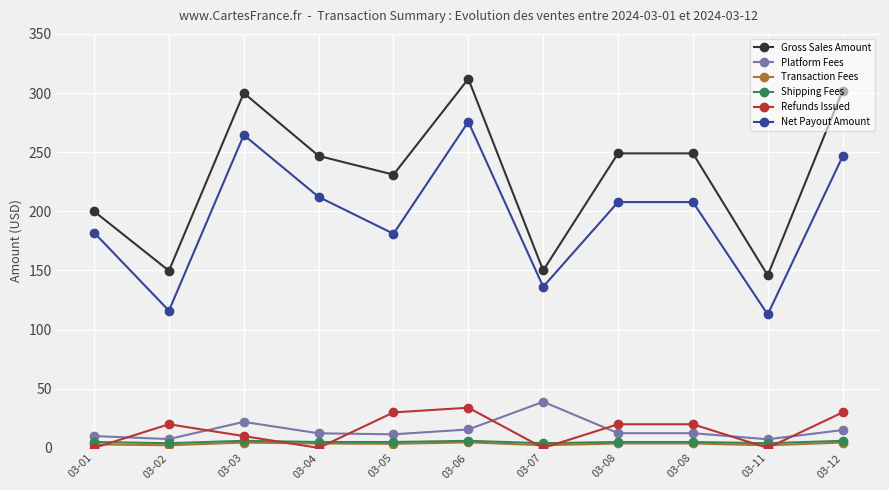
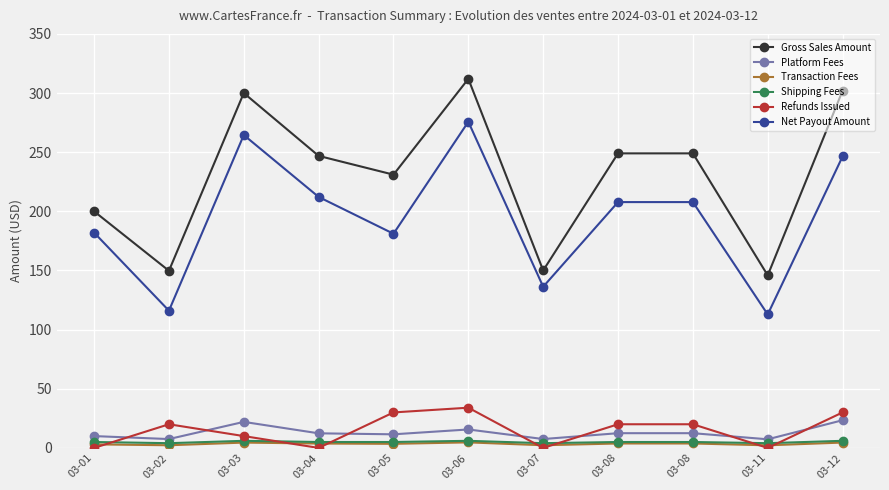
  {
    "Gross Sales Amount": {
      "03-01": 200,
      "03-02": 150,
      "03-03": 300,
      "03-04": 247,
      "03-05": 231,
      "03-06": 312,
      "03-07": 150,
      "03-11": 146
    },
    "Platform Fees": {
      "03-01": 10,
      "03-02": 7,
      "03-03": 22,
      "03-04": 12,
      "03-05": 12,
      "03-06": 16,
-     "03-07": 39,
+     "03-07": 8,
      "03-11": 7,
-     "03-12": 15
+     "03-12": 23
    },
    "Refunds Issued": {
      "03-01": 0,
      "03-02": 20,
      "03-03": 10,
      "03-04": 0,
      "03-05": 30,
      "03-06": 34,
      "03-07": 0,
      "03-11": 0,
      "03-12": 30
    },
    "Net Payout Amount": {
      "03-01": 182,
      "03-02": 116,
      "03-03": 265,
      "03-04": 212,
      "03-05": 181,
      "03-06": 276,
      "03-07": 136,
      "03-11": 113,
      "03-12": 246
    }
  }
